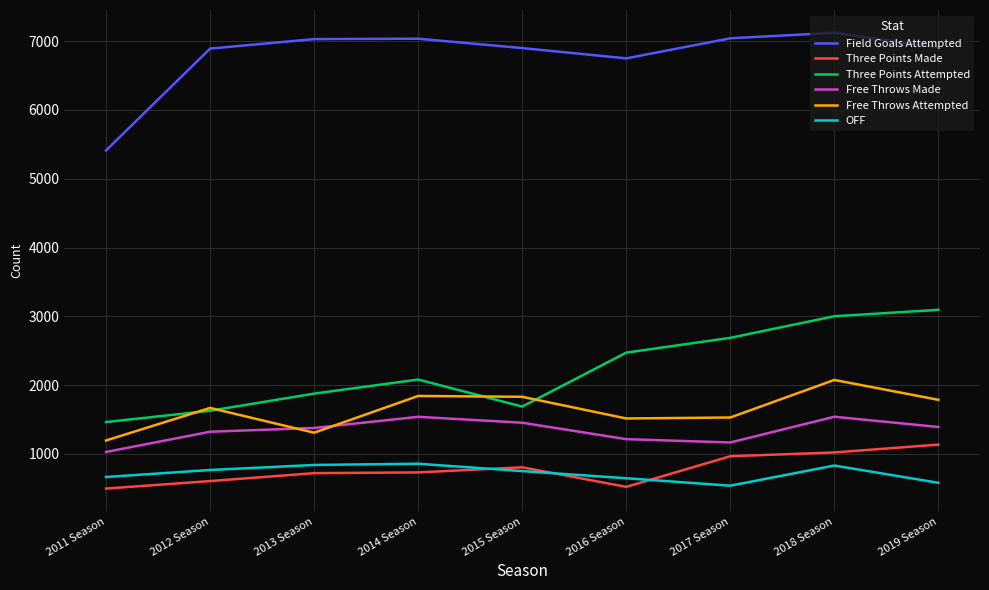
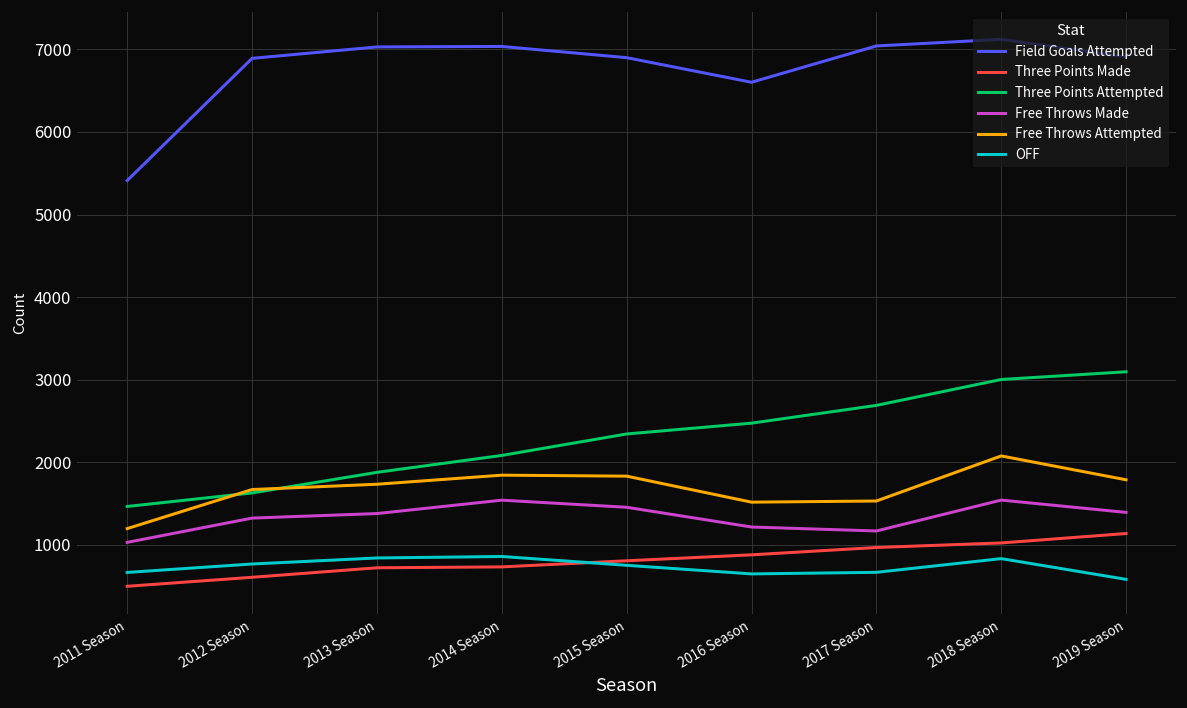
  {
    "Field Goals Attempted": {
      "2011 Season": 5400,
      "2012 Season": 6900,
      "2013 Season": 7000,
      "2014 Season": 7000,
      "2015 Season": 6900,
-     "2016 Season": 6800,
+     "2016 Season": 6600,
      "2017 Season": 7000
    },
    "Three Points Made": {
      "2011 Season": 500,
      "2012 Season": 600,
      "2013 Season": 700,
      "2014 Season": 700,
      "2015 Season": 800,
-     "2016 Season": 500,
+     "2016 Season": 900,
      "2017 Season": 1000,
      "2018 Season": 1000,
      "2019 Season": 1100
    },
    "Three Points Attempted": {
      "2011 Season": 1500,
      "2012 Season": 1600,
      "2013 Season": 1900,
      "2014 Season": 2100,
-     "2015 Season": 1700,
+     "2015 Season": 2300,
      "2016 Season": 2500,
      "2017 Season": 2700,
      "2018 Season": 3000,
      "2019 Season": 3100
    },
    "Free Throws Made": {
      "2011 Season": 1000,
      "2012 Season": 1300,
      "2013 Season": 1400,
      "2014 Season": 1500,
      "2015 Season": 1500,
      "2016 Season": 1200,
      "2017 Season": 1200,
      "2018 Season": 1500,
      "2019 Season": 1400
    },
    "Free Throws Attempted": {
      "2011 Season": 1200,
      "2012 Season": 1700,
-     "2013 Season": 1300,
+     "2013 Season": 1700,
      "2014 Season": 1800,
      "2015 Season": 1800,
      "2016 Season": 1500,
      "2017 Season": 1500,
      "2018 Season": 2100,
      "2019 Season": 1800
    },
    "OFF": {
      "2011 Season": 700,
      "2012 Season": 800,
      "2013 Season": 800,
      "2014 Season": 900,
      "2015 Season": 800,
      "2016 Season": 600,
-     "2017 Season": 500,
+     "2017 Season": 700,
      "2018 Season": 800,
      "2019 Season": 600
    }
  }
